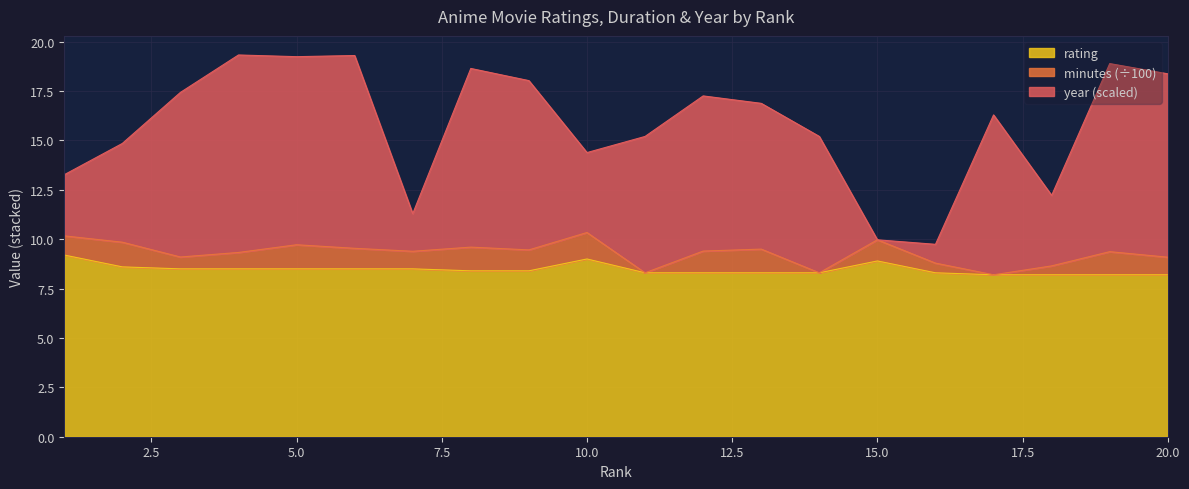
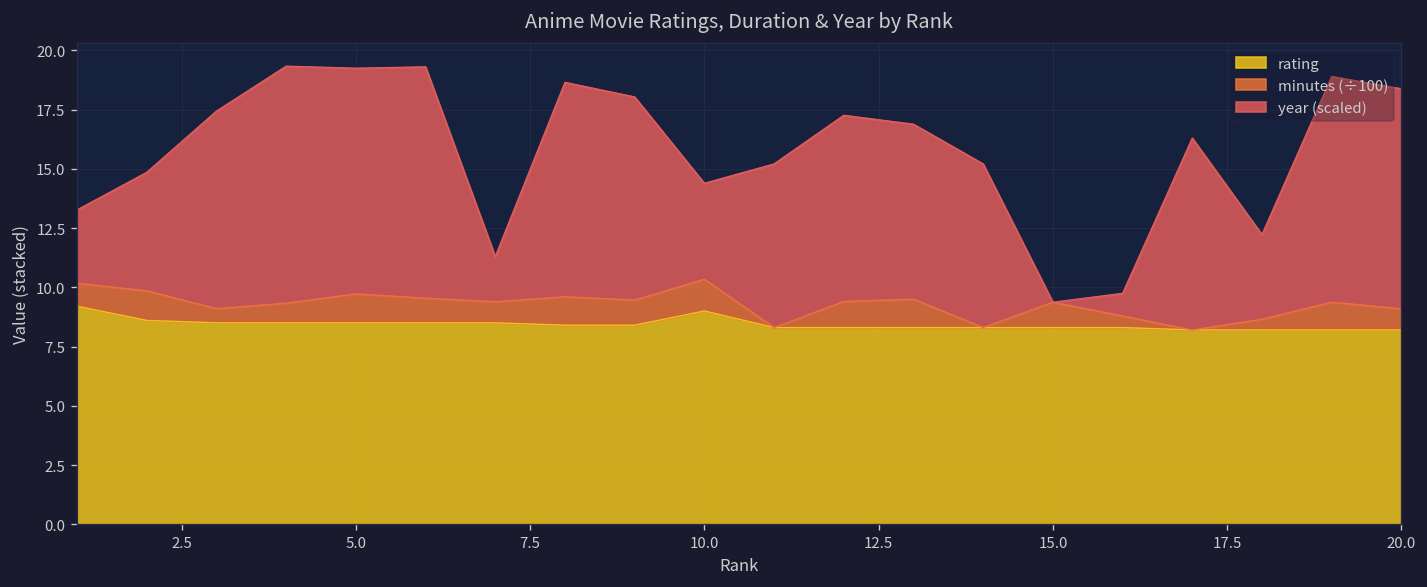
  {
    "rating": {
      "5.0": 8.5,
      "10.0": 9.0,
-     "15.0": 8.9,
+     "15.0": 8.3,
      "20.0": 8.2
    }
  }
